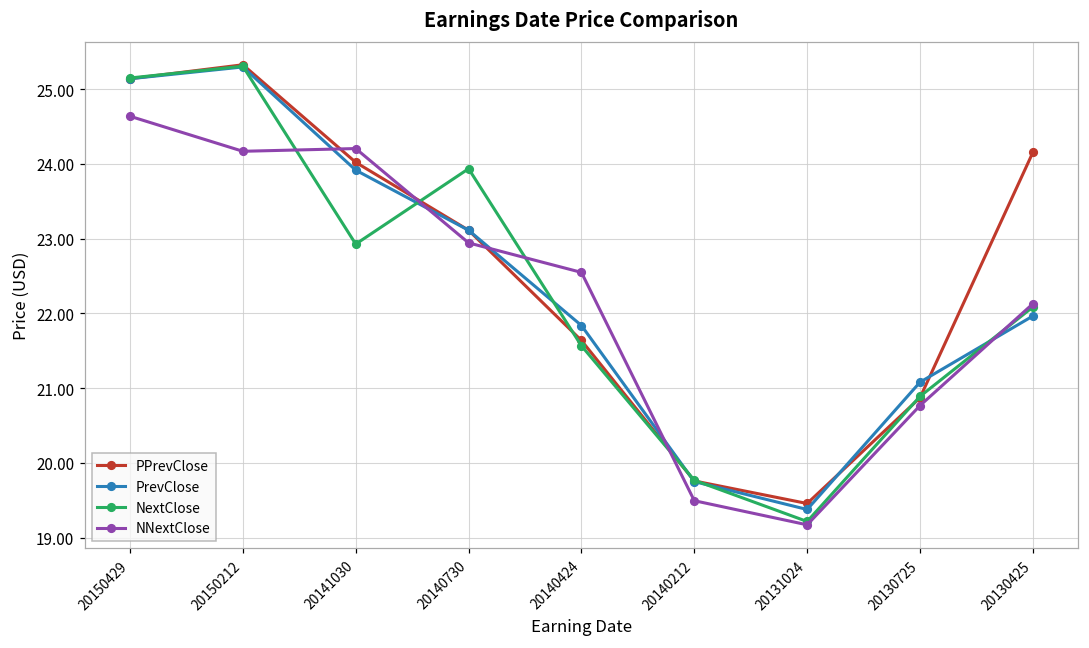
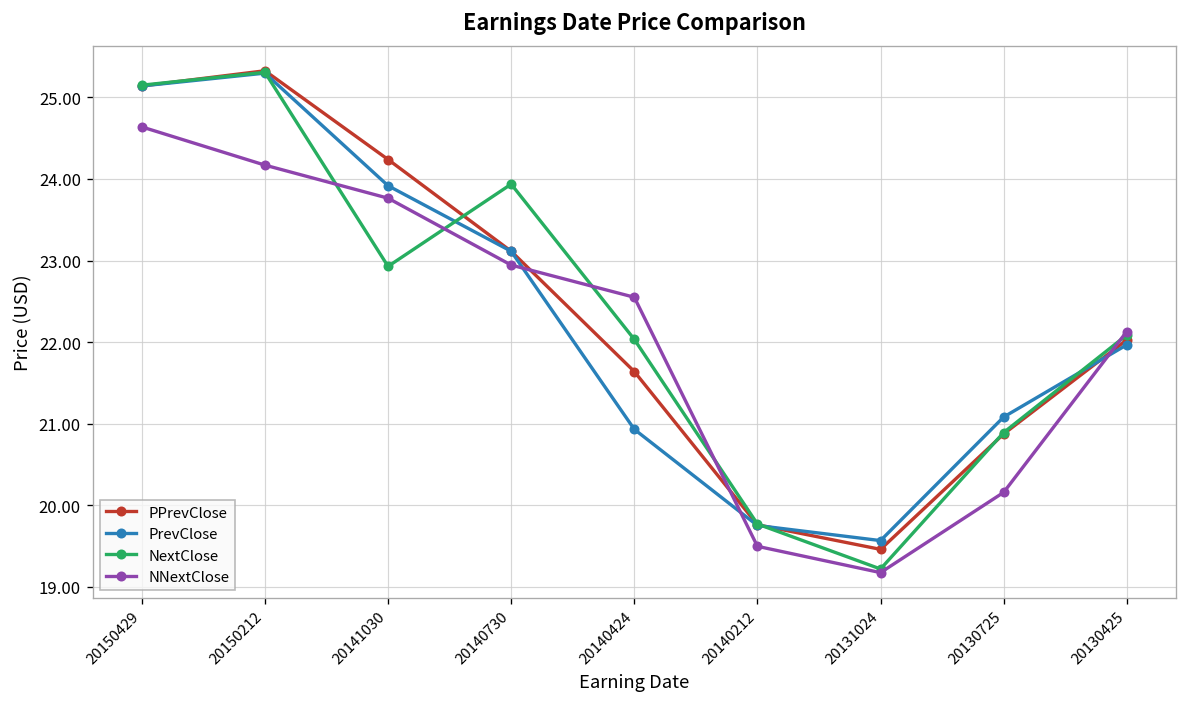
  {
    "PPrevClose": {
-     "20141030": 24.0,
+     "20141030": 24.2,
      "20140424": 21.6,
      "20131024": 19.5,
-     "20130425": 24.2
+     "20130425": 22.0
    },
    "PrevClose": {
      "20141030": 23.9,
-     "20140424": 21.8,
-     "20131024": 19.4,
+     "20140424": 20.9,
+     "20131024": 19.6,
      "20130725": 21.1,
      "20130425": 22.0
    },
    "NextClose": {
      "20141030": 22.9,
      "20140730": 23.9,
-     "20140424": 21.6,
+     "20140424": 22.0,
      "20131024": 19.2,
      "20130425": 22.1
    },
    "NNextClose": {
      "20150429": 24.6,
      "20150212": 24.2,
-     "20141030": 24.2,
+     "20141030": 23.8,
      "20140730": 22.9,
      "20140424": 22.5,
      "20140212": 19.5,
      "20131024": 19.2,
-     "20130725": 20.8,
+     "20130725": 20.2,
      "20130425": 22.1
    }
  }
